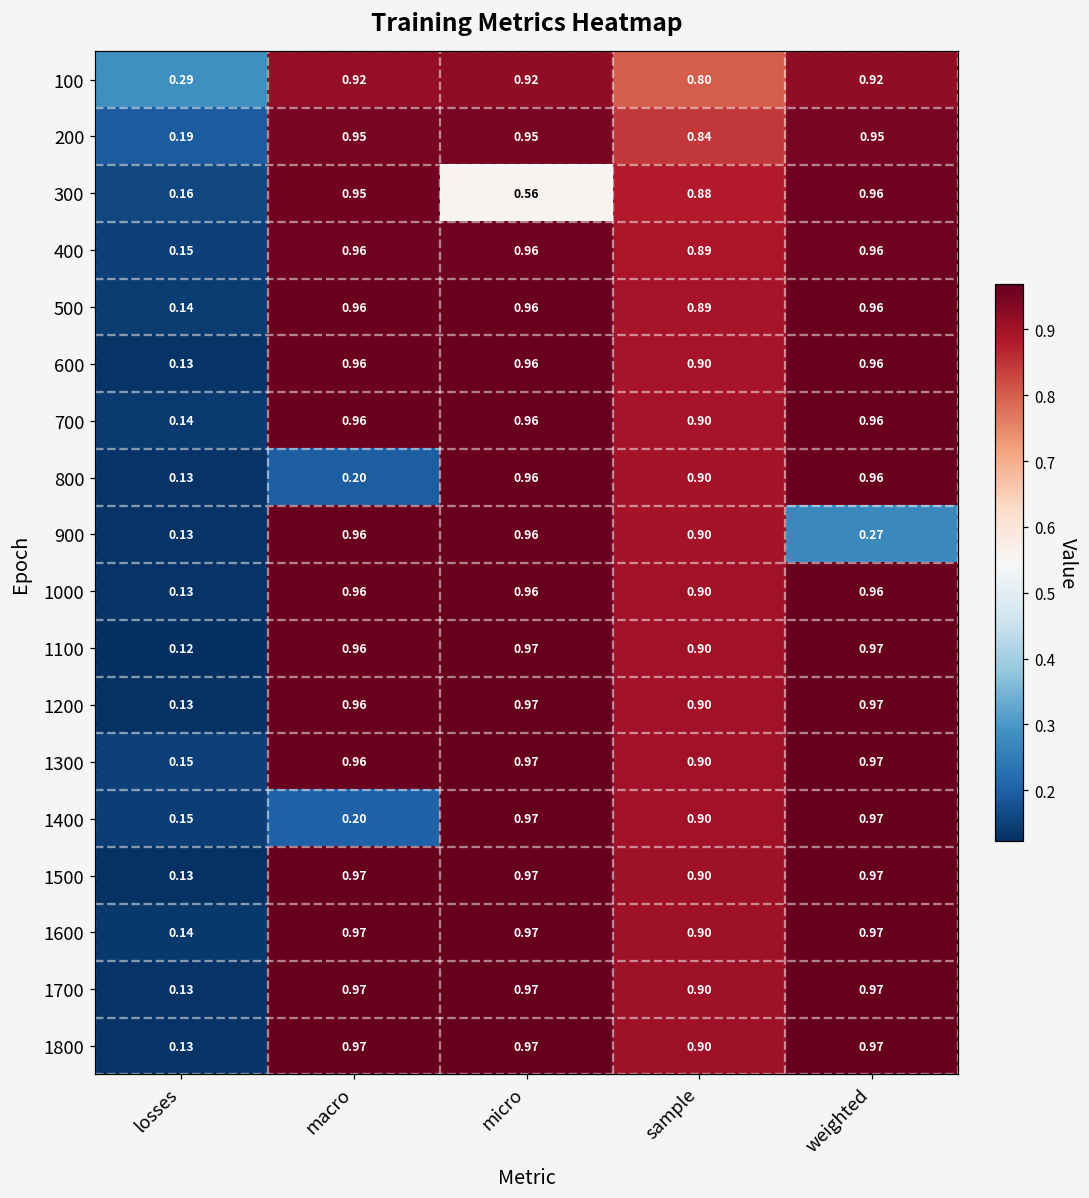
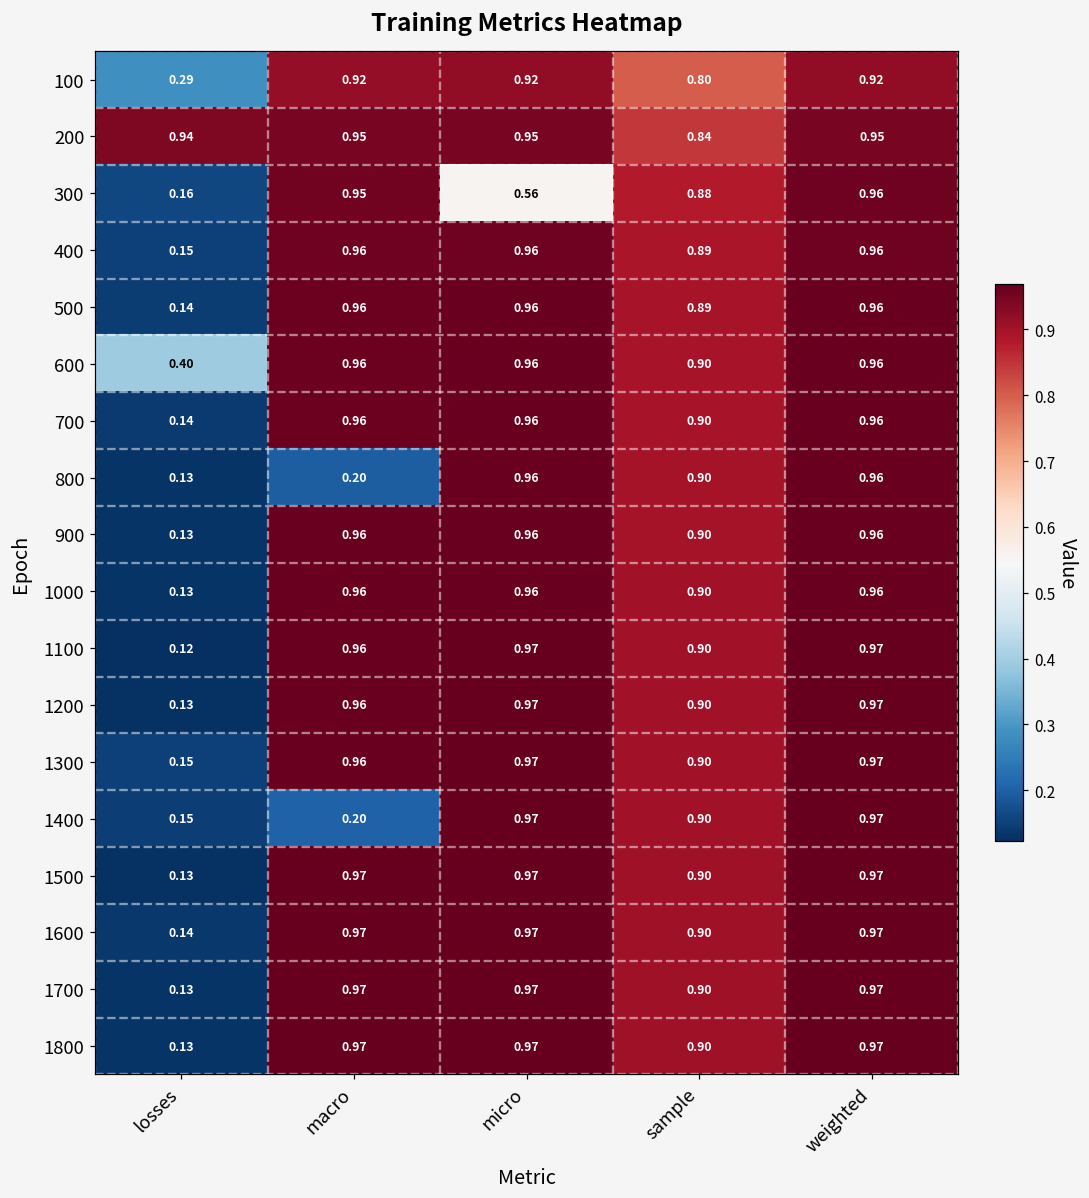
  {
    "100": {
      "losses": 0.29,
      "macro": 0.92,
      "micro": 0.92,
      "sample": 0.80,
      "weighted": 0.92
    },
    "200": {
-     "losses": 0.19,
+     "losses": 0.94,
      "macro": 0.95,
      "micro": 0.95,
      "sample": 0.84,
      "weighted": 0.95
    },
    "300": {
      "losses": 0.16,
      "macro": 0.95,
      "micro": 0.56,
      "sample": 0.88,
      "weighted": 0.96
    },
    "400": {
      "losses": 0.15,
      "macro": 0.96,
      "micro": 0.96,
      "sample": 0.89,
      "weighted": 0.96
    },
    "500": {
      "losses": 0.14,
      "macro": 0.96,
      "micro": 0.96,
      "sample": 0.89,
      "weighted": 0.96
    },
    "600": {
-     "losses": 0.13,
+     "losses": 0.40,
      "macro": 0.96,
      "micro": 0.96,
      "sample": 0.90,
      "weighted": 0.96
    },
    "700": {
      "losses": 0.14,
      "macro": 0.96,
      "micro": 0.96,
      "sample": 0.90,
      "weighted": 0.96
    },
    "800": {
      "losses": 0.13,
      "macro": 0.20,
      "micro": 0.96,
      "sample": 0.90,
      "weighted": 0.96
    },
    "900": {
      "losses": 0.13,
      "macro": 0.96,
      "micro": 0.96,
      "sample": 0.90,
-     "weighted": 0.27
+     "weighted": 0.96
    },
    "1000": {
      "losses": 0.13,
      "macro": 0.96,
      "micro": 0.96,
      "sample": 0.90,
      "weighted": 0.96
    },
    "1100": {
      "losses": 0.12,
      "macro": 0.96,
      "micro": 0.97,
      "sample": 0.90,
      "weighted": 0.97
    },
    "1200": {
      "losses": 0.13,
      "macro": 0.96,
      "micro": 0.97,
      "sample": 0.90,
      "weighted": 0.97
    },
    "1300": {
      "losses": 0.15,
      "macro": 0.96,
      "micro": 0.97,
      "sample": 0.90,
      "weighted": 0.97
    },
    "1400": {
      "losses": 0.15,
      "macro": 0.20,
      "micro": 0.97,
      "sample": 0.90,
      "weighted": 0.97
    },
    "1500": {
      "losses": 0.13,
      "macro": 0.97,
      "micro": 0.97,
      "sample": 0.90,
      "weighted": 0.97
    },
    "1600": {
      "losses": 0.14,
      "macro": 0.97,
      "micro": 0.97,
      "sample": 0.90,
      "weighted": 0.97
    },
    "1700": {
      "losses": 0.13,
      "macro": 0.97,
      "micro": 0.97,
      "sample": 0.90,
      "weighted": 0.97
    },
    "1800": {
      "losses": 0.13,
      "macro": 0.97,
      "micro": 0.97,
      "sample": 0.90,
      "weighted": 0.97
    }
  }
